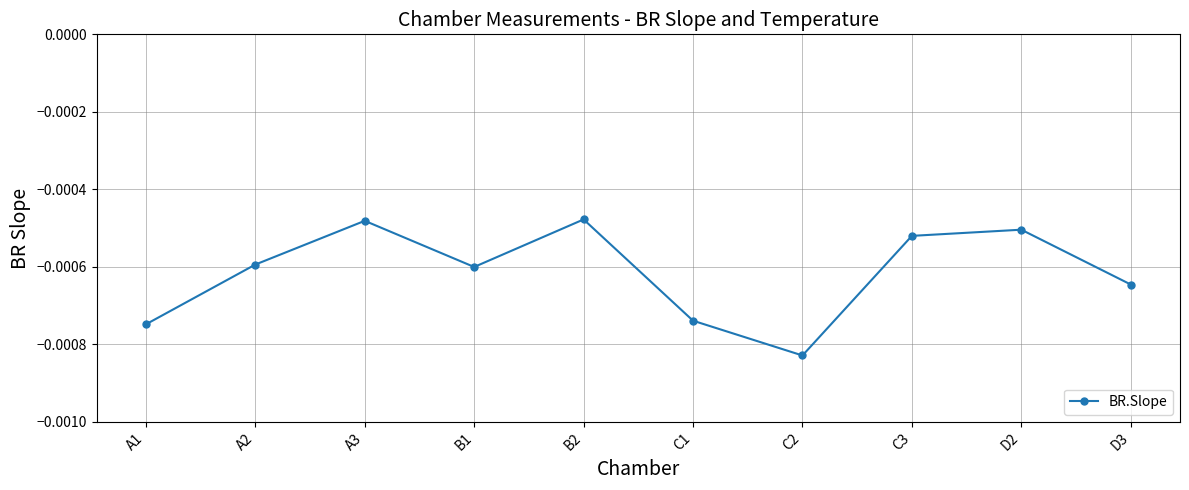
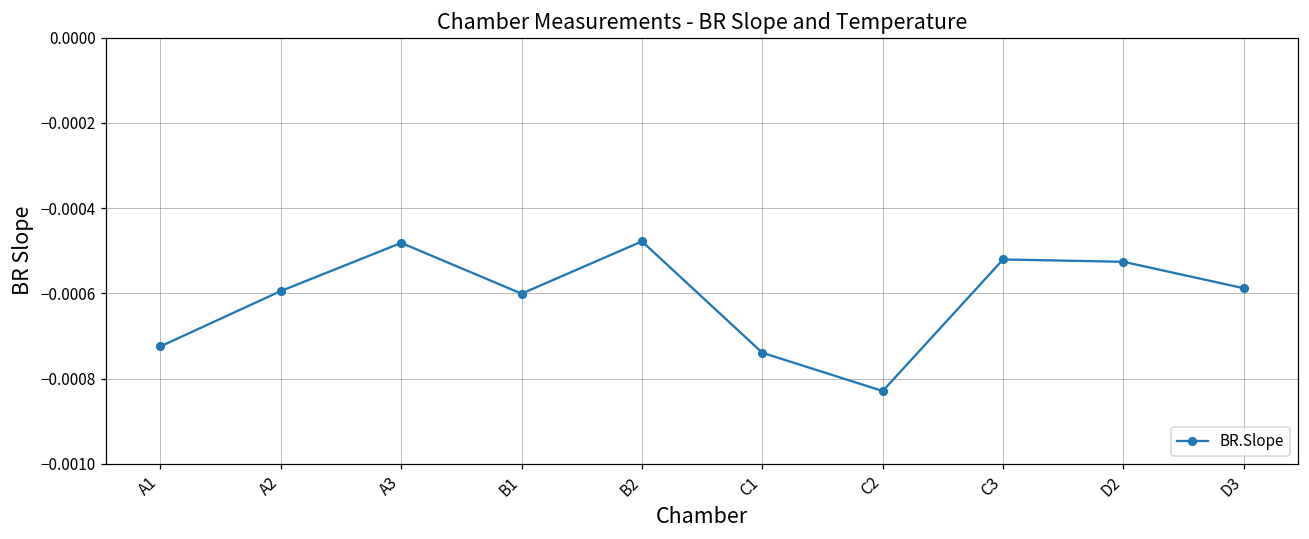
  {
-   "A1": -0.00075,
+   "A1": -0.00072,
    "A2": -0.00059,
    "A3": -0.00048,
    "B1": -0.00060,
    "B2": -0.00048,
    "C1": -0.00074,
    "C2": -0.00083,
    "C3": -0.00052,
-   "D2": -0.00050,
-   "D3": -0.00065
+   "D2": -0.00053,
+   "D3": -0.00059
  }
